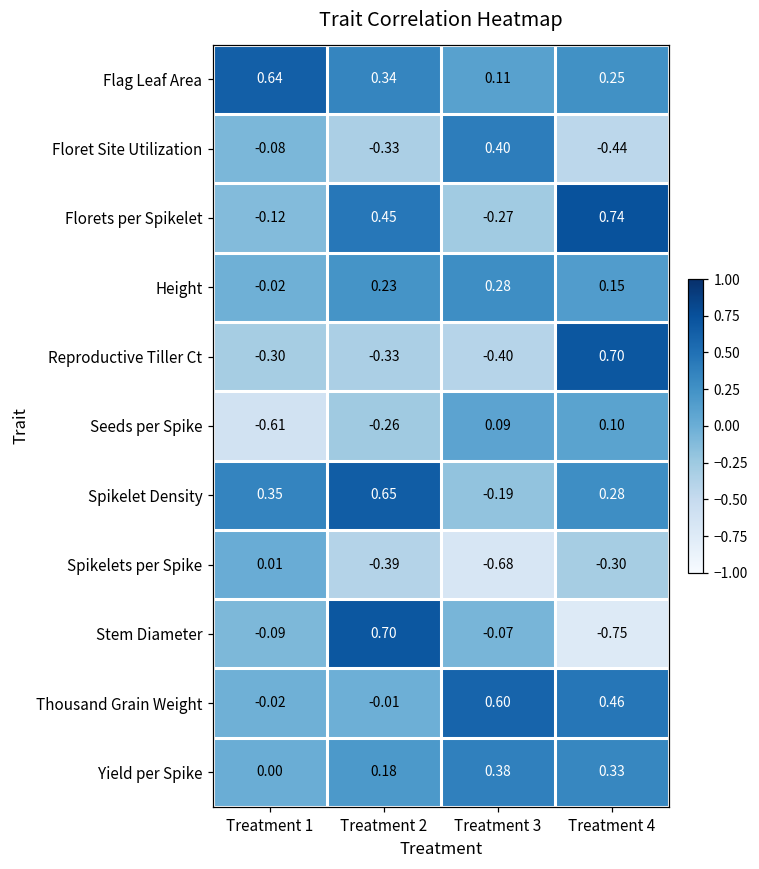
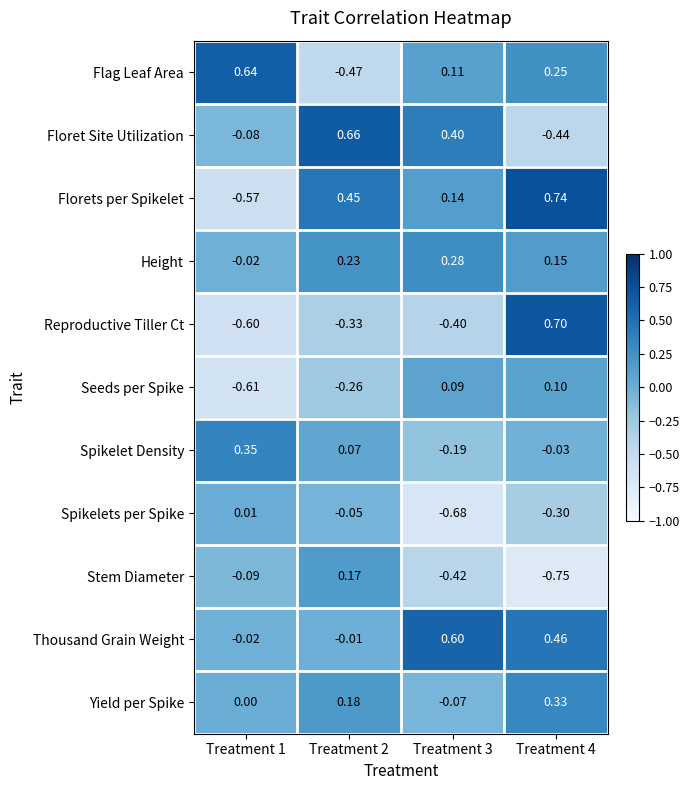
  {
    "Flag Leaf Area": {
      "Treatment 1": 0.64,
-     "Treatment 2": 0.34,
+     "Treatment 2": -0.47,
      "Treatment 3": 0.11,
      "Treatment 4": 0.25
    },
    "Floret Site Utilization": {
      "Treatment 1": -0.08,
-     "Treatment 2": -0.33,
+     "Treatment 2": 0.66,
      "Treatment 3": 0.40,
      "Treatment 4": -0.44
    },
    "Florets per Spikelet": {
-     "Treatment 1": -0.12,
+     "Treatment 1": -0.57,
      "Treatment 2": 0.45,
-     "Treatment 3": -0.27,
+     "Treatment 3": 0.14,
      "Treatment 4": 0.74
    },
    "Height": {
      "Treatment 1": -0.02,
      "Treatment 2": 0.23,
      "Treatment 3": 0.28,
      "Treatment 4": 0.15
    },
    "Reproductive Tiller Ct": {
-     "Treatment 1": -0.30,
+     "Treatment 1": -0.60,
      "Treatment 2": -0.33,
      "Treatment 3": -0.40,
      "Treatment 4": 0.70
    },
    "Seeds per Spike": {
      "Treatment 1": -0.61,
      "Treatment 2": -0.26,
      "Treatment 3": 0.09,
      "Treatment 4": 0.10
    },
    "Spikelet Density": {
      "Treatment 1": 0.35,
-     "Treatment 2": 0.65,
+     "Treatment 2": 0.07,
      "Treatment 3": -0.19,
-     "Treatment 4": 0.28
+     "Treatment 4": -0.03
    },
    "Spikelets per Spike": {
      "Treatment 1": 0.01,
-     "Treatment 2": -0.39,
+     "Treatment 2": -0.05,
      "Treatment 3": -0.68,
      "Treatment 4": -0.30
    },
    "Stem Diameter": {
      "Treatment 1": -0.09,
-     "Treatment 2": 0.70,
-     "Treatment 3": -0.07,
+     "Treatment 2": 0.17,
+     "Treatment 3": -0.42,
      "Treatment 4": -0.75
    },
    "Thousand Grain Weight": {
      "Treatment 1": -0.02,
      "Treatment 2": -0.01,
      "Treatment 3": 0.60,
      "Treatment 4": 0.46
    },
    "Yield per Spike": {
      "Treatment 1": 0.00,
      "Treatment 2": 0.18,
-     "Treatment 3": 0.38,
+     "Treatment 3": -0.07,
      "Treatment 4": 0.33
    }
  }
